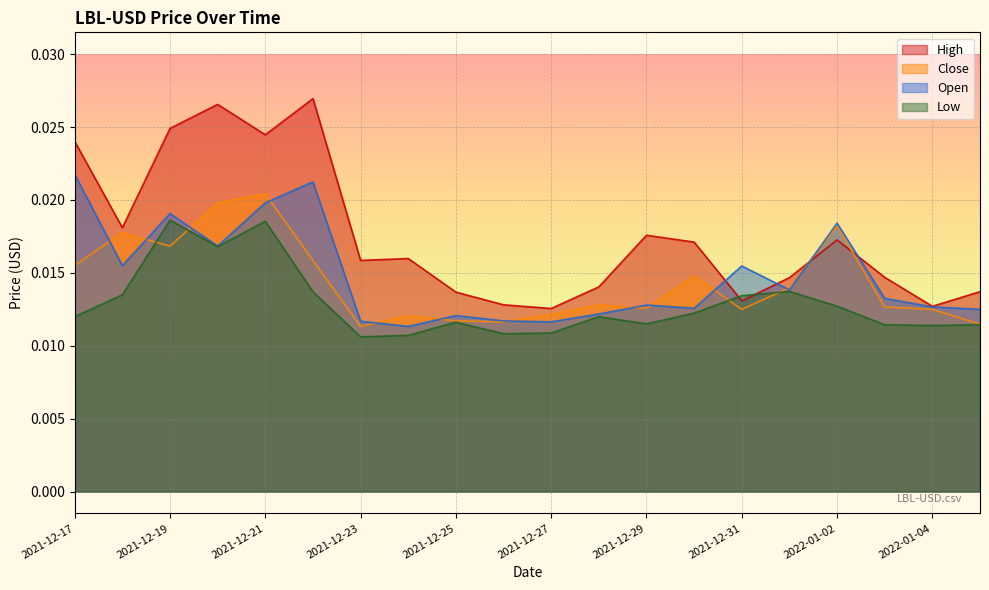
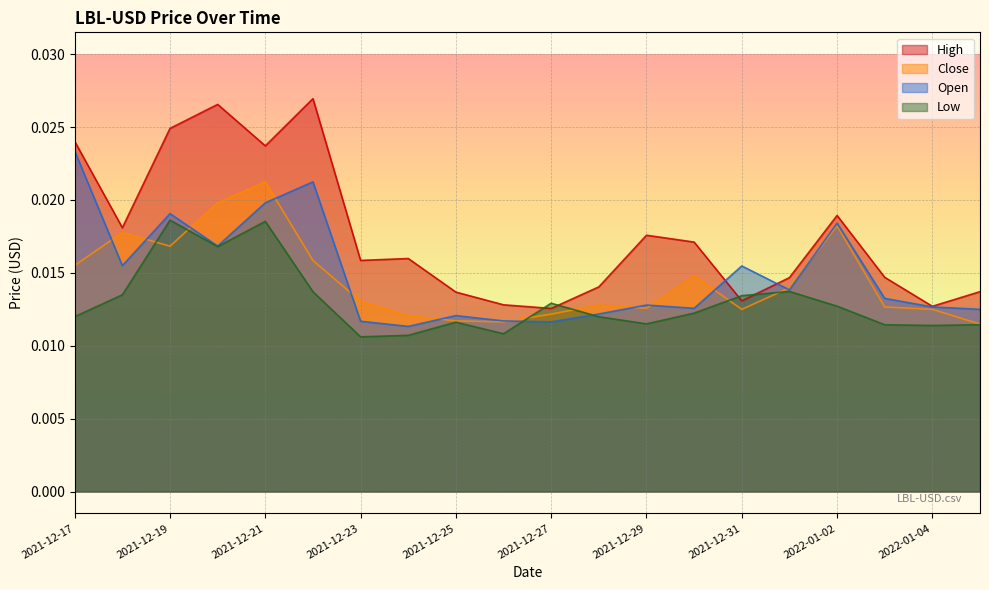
  {
    "High": {
      "2021-12-17": 0.0240,
      "2021-12-19": 0.0249,
-     "2021-12-21": 0.0245,
+     "2021-12-21": 0.0237,
      "2021-12-23": 0.0159,
      "2021-12-25": 0.0137,
      "2021-12-27": 0.0126,
      "2021-12-29": 0.0176,
      "2021-12-31": 0.0131,
-     "2022-01-02": 0.0173
+     "2022-01-02": 0.0189
    },
    "Close": {
      "2021-12-17": 0.0155,
      "2021-12-19": 0.0168,
-     "2021-12-21": 0.0204,
-     "2021-12-23": 0.0113,
+     "2021-12-21": 0.0212,
+     "2021-12-23": 0.0131,
      "2021-12-27": 0.0122,
      "2021-12-29": 0.0126,
      "2021-12-31": 0.0125,
      "2022-01-02": 0.0182
    },
    "Open": {
-     "2021-12-17": 0.0218,
+     "2021-12-17": 0.0234,
      "2021-12-19": 0.0191,
      "2021-12-21": 0.0198,
      "2021-12-23": 0.0117,
      "2021-12-25": 0.0121,
      "2021-12-27": 0.0116,
      "2021-12-29": 0.0128,
      "2021-12-31": 0.0155,
      "2022-01-02": 0.0184
    },
    "Low": {
      "2021-12-17": 0.0120,
      "2021-12-19": 0.0186,
      "2021-12-21": 0.0185,
      "2021-12-23": 0.0106,
-     "2021-12-27": 0.0109,
+     "2021-12-27": 0.0129,
      "2021-12-29": 0.0115,
      "2021-12-31": 0.0134,
      "2022-01-02": 0.0127,
      "2022-01-04": 0.0114
    }
  }
